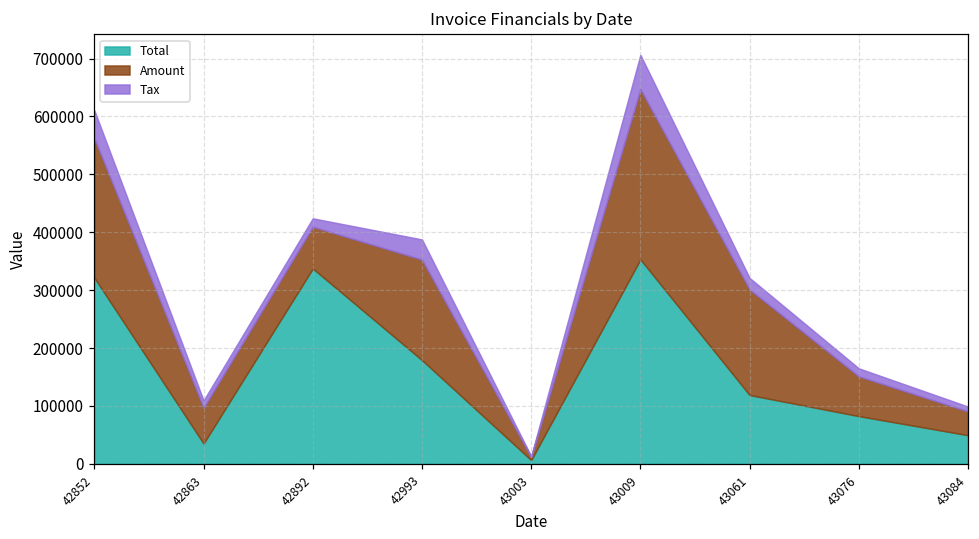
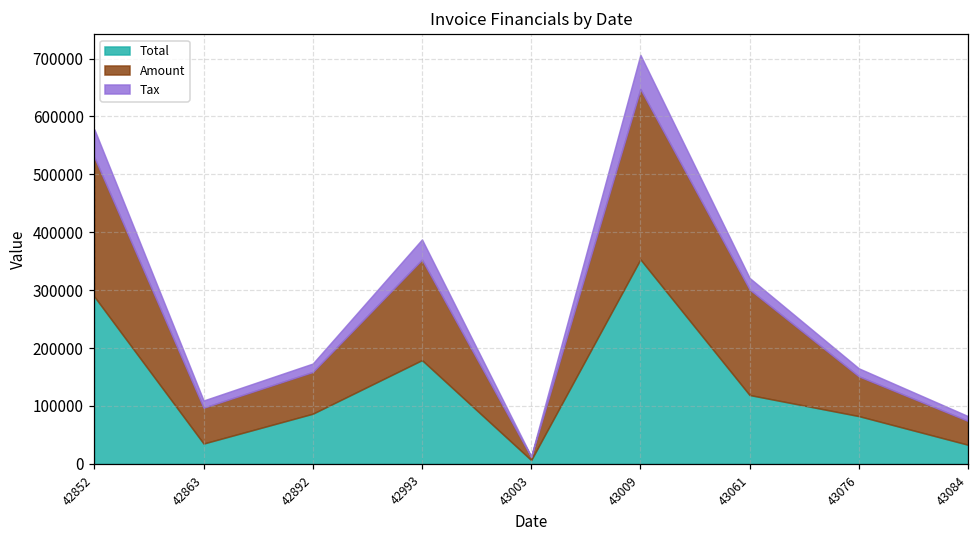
  {
    "Total": {
-     "42852": 320000,
+     "42852": 290000,
      "42863": 40000,
-     "42892": 340000,
+     "42892": 90000,
      "42993": 180000,
      "43003": 10000,
      "43009": 350000,
      "43061": 120000,
      "43076": 80000,
-     "43084": 50000
+     "43084": 30000
    },
    "Amount": {
      "42852": 240000,
      "42863": 60000,
      "42892": 70000,
      "42993": 170000,
      "43009": 290000,
      "43061": 180000,
      "43076": 70000,
      "43084": 40000
    },
    "Tax": {
      "42852": 50000,
      "42863": 10000,
      "42892": 10000,
      "42993": 30000,
      "43009": 60000,
      "43061": 20000,
      "43076": 10000,
      "43084": 10000
    }
  }
